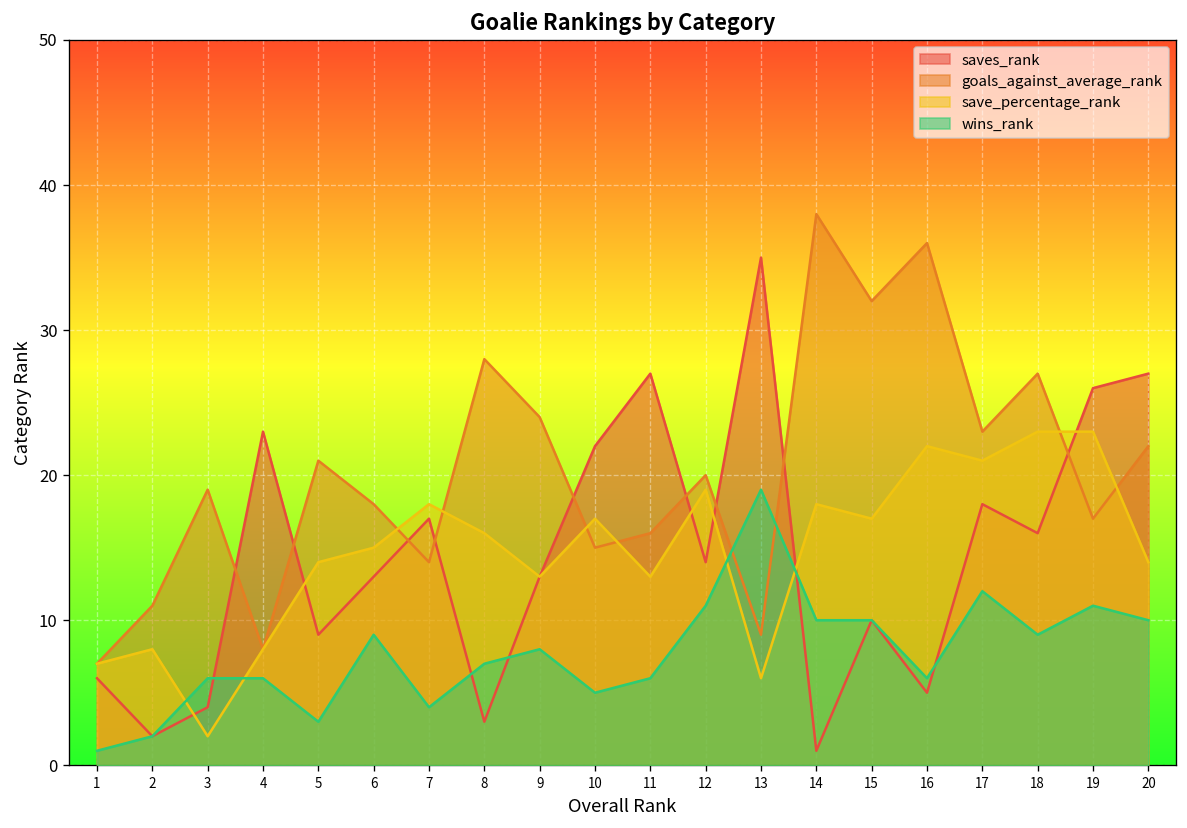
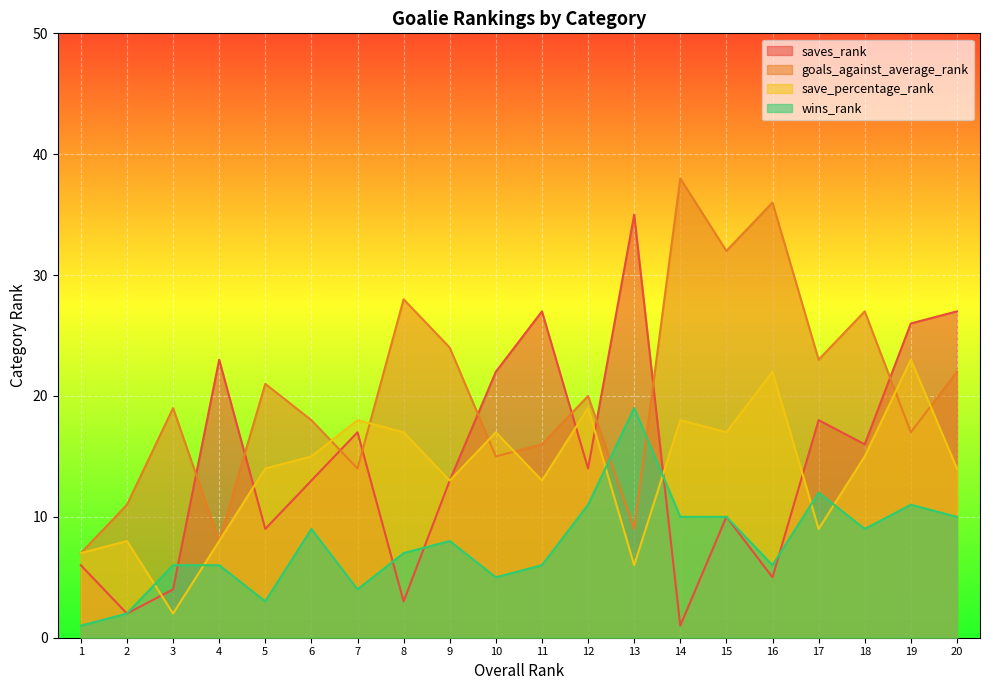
  {
    "save_percentage_rank": {
      "2": 8,
      "3": 2,
      "5": 14,
      "6": 15,
      "7": 18,
-     "8": 16,
+     "8": 17,
      "10": 17,
      "11": 13,
      "12": 19,
      "13": 6,
      "14": 18,
      "15": 17,
      "16": 22,
-     "17": 21,
-     "18": 23,
+     "17": 9,
+     "18": 15,
      "19": 23,
      "20": 14
    },
    "wins_rank": {
      "1": 1,
      "3": 6,
      "4": 6,
      "5": 3,
      "6": 9,
      "7": 4,
      "8": 7,
      "9": 8,
      "10": 5,
      "11": 6,
      "12": 11,
      "13": 19,
      "14": 10,
      "16": 6,
      "17": 12,
      "18": 9,
      "19": 11,
      "20": 10
    }
  }
